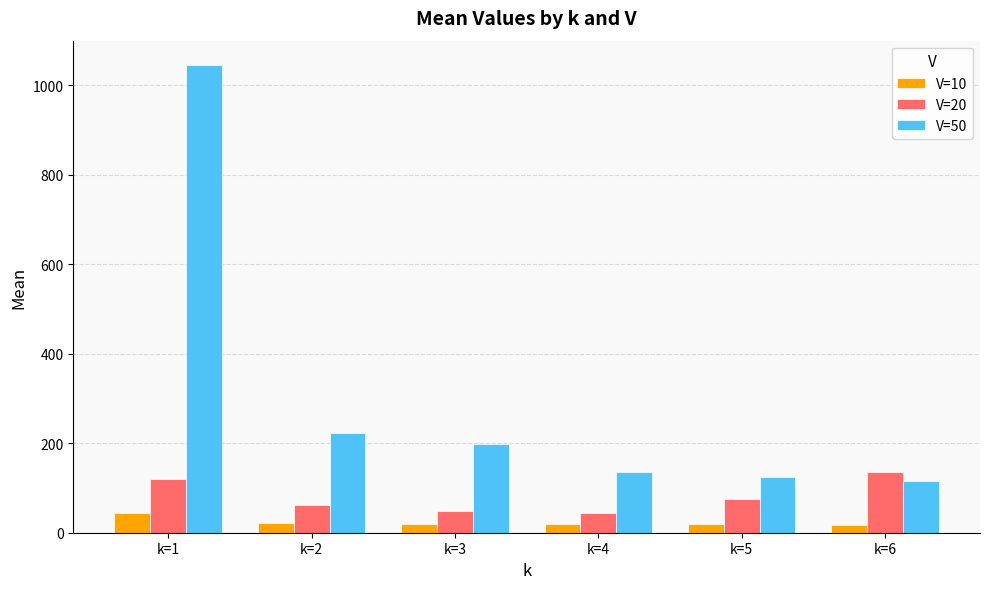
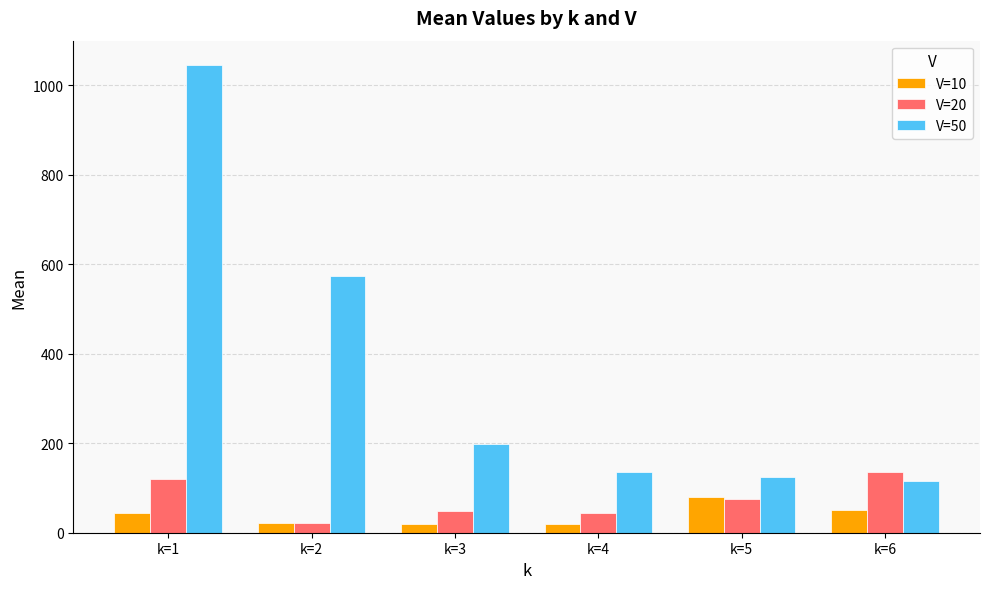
  {
    "V=10": {
      "k=1": 40,
      "k=2": 20,
      "k=3": 20,
      "k=4": 20,
-     "k=5": 20,
-     "k=6": 20
+     "k=5": 80,
+     "k=6": 50
    },
    "V=20": {
      "k=1": 120,
-     "k=2": 60,
+     "k=2": 20,
      "k=3": 50,
      "k=4": 40,
      "k=5": 80,
      "k=6": 140
    },
    "V=50": {
      "k=1": 1050,
-     "k=2": 220,
+     "k=2": 570,
      "k=3": 200,
      "k=4": 140,
      "k=5": 120,
      "k=6": 120
    }
  }
